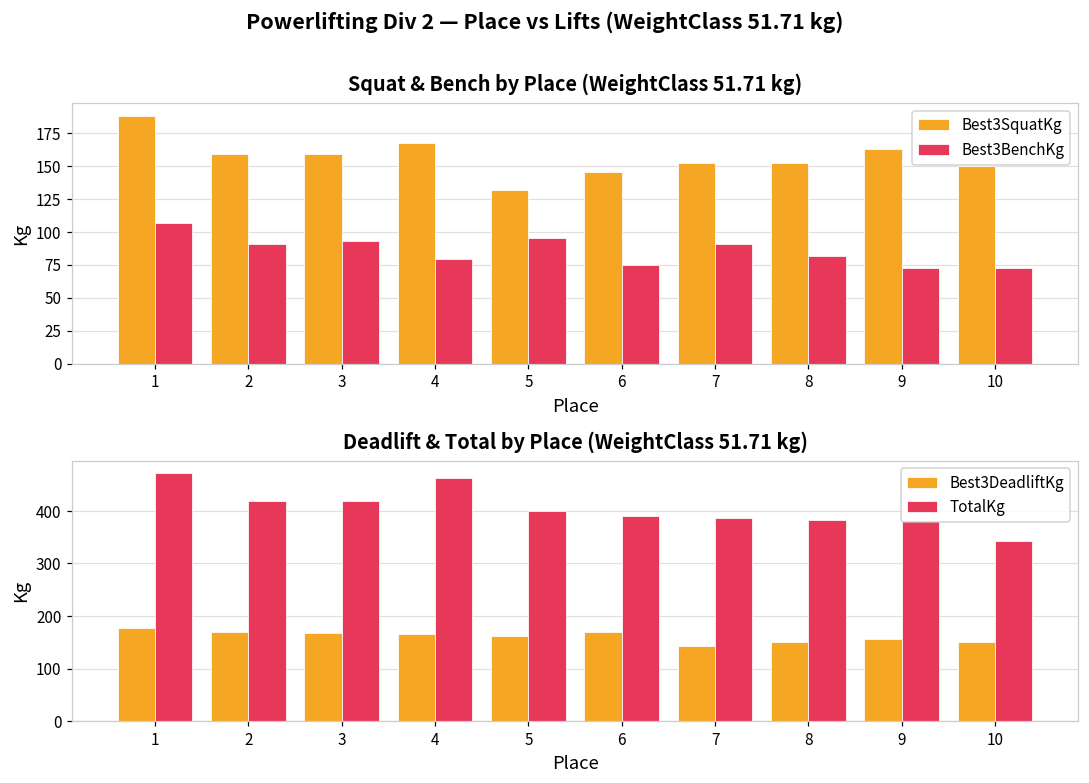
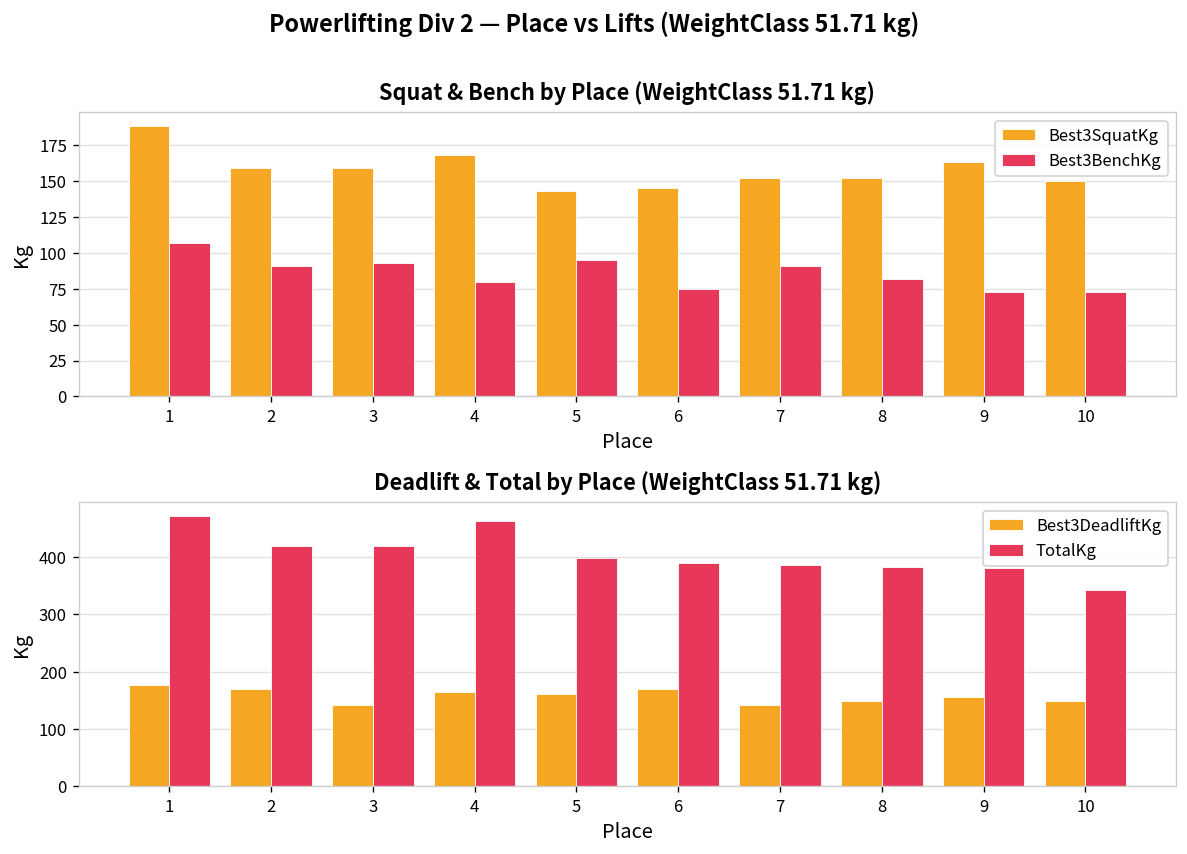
  {
    "Squat & Bench by Place (WeightClass 51.71 kg)": {
      "Best3SquatKg": {
        "1": 188,
        "2": 159,
        "3": 159,
        "4": 168,
-       "5": 132,
+       "5": 143,
        "6": 145,
        "7": 152,
        "8": 152,
        "9": 163,
        "10": 150
      },
      "Best3BenchKg": {
        "1": 107,
        "2": 91,
        "3": 93,
        "4": 79,
        "5": 95,
        "6": 75,
        "7": 91,
        "8": 82,
        "9": 73,
        "10": 73
      }
    },
    "Deadlift & Total by Place (WeightClass 51.71 kg)": {
      "Best3DeadliftKg": {
        "1": 180,
        "2": 170,
-       "3": 170,
+       "3": 140,
        "4": 170,
        "5": 160,
        "6": 170,
        "7": 140,
        "8": 150,
        "9": 160,
        "10": 150
      },
      "TotalKg": {
        "1": 470,
        "2": 420,
        "3": 420,
        "4": 460,
        "5": 400,
        "6": 390,
        "7": 390,
        "8": 380,
        "9": 380,
        "10": 340
      }
    }
  }
